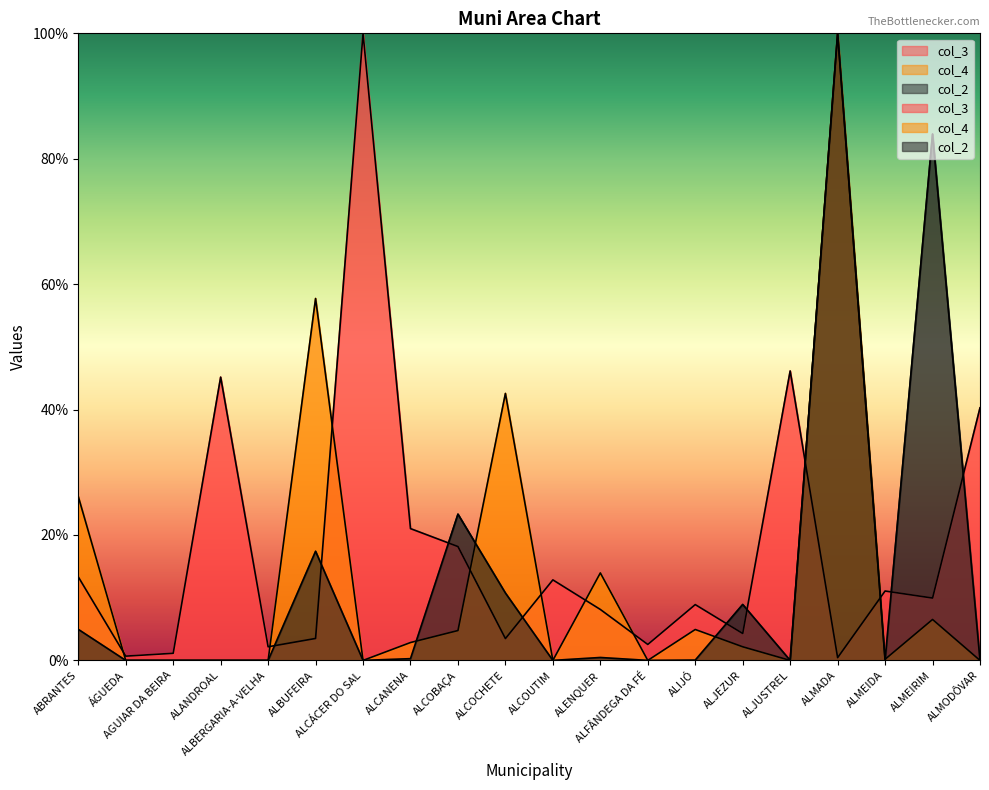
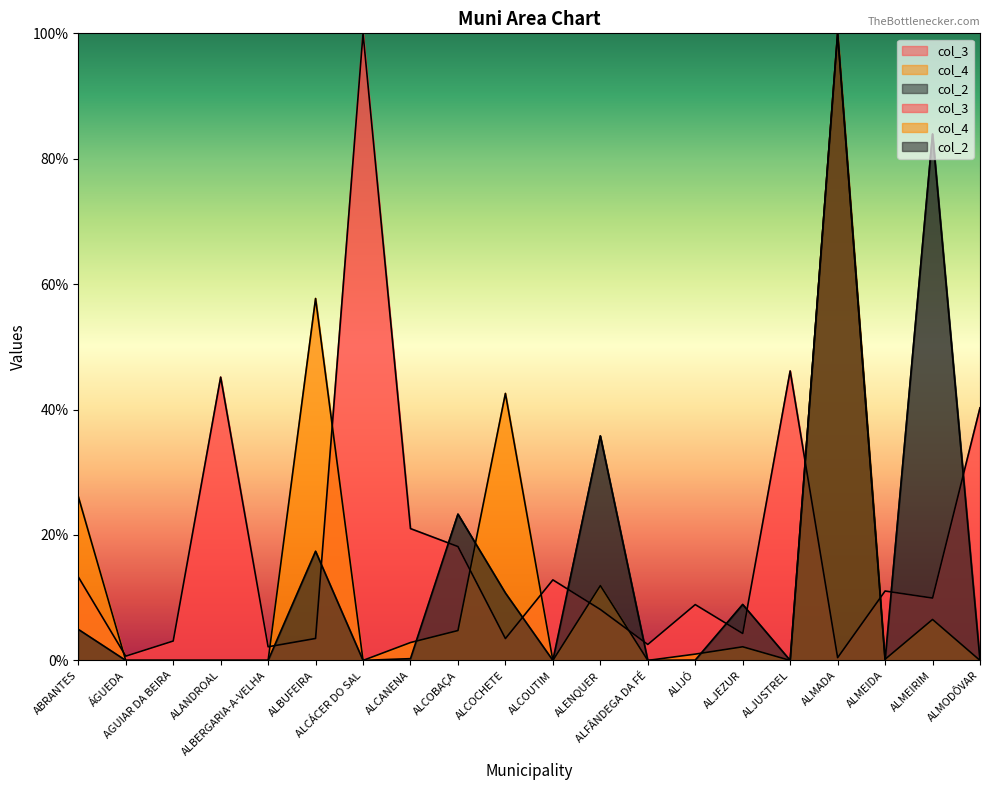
  {
    "col_3": {
      "ABRANTES": "13%",
      "ÁGUEDA": "1%",
-     "AGUIAR DA BEIRA": "1%",
+     "AGUIAR DA BEIRA": "3%",
      "ALANDROAL": "45%",
      "ALBERGARIA-A-VELHA": "2%",
      "ALBUFEIRA": "3%",
      "ALCÁCER DO SAL": "100%",
      "ALCANENA": "21%",
      "ALCOBAÇA": "18%",
      "ALCOCHETE": "3%",
      "ALCOUTIM": "13%",
      "ALENQUER": "8%",
      "ALFÂNDEGA DA FÉ": "3%",
      "ALIJÓ": "9%",
      "ALJEZUR": "4%",
      "ALJUSTREL": "46%",
      "ALMADA": "0%",
      "ALMEIDA": "11%",
      "ALMEIRIM": "10%",
      "ALMODÔVAR": "40%"
    },
    "col_4": {
      "ABRANTES": "26%",
      "ALBUFEIRA": "58%",
      "ALCANENA": "3%",
      "ALCOBAÇA": "5%",
      "ALCOCHETE": "43%",
-     "ALENQUER": "14%",
-     "ALIJÓ": "5%",
+     "ALENQUER": "12%",
+     "ALIJÓ": "1%",
      "ALJEZUR": "2%",
      "ALMEIRIM": "7%"
    },
    "col_2": {
      "ABRANTES": "5%",
      "ALBUFEIRA": "17%",
      "ALCANENA": "0%",
      "ALCOBAÇA": "23%",
      "ALCOCHETE": "11%",
-     "ALENQUER": "0%",
+     "ALENQUER": "36%",
      "ALIJÓ": "0%",
      "ALJEZUR": "9%"
    }
  }
